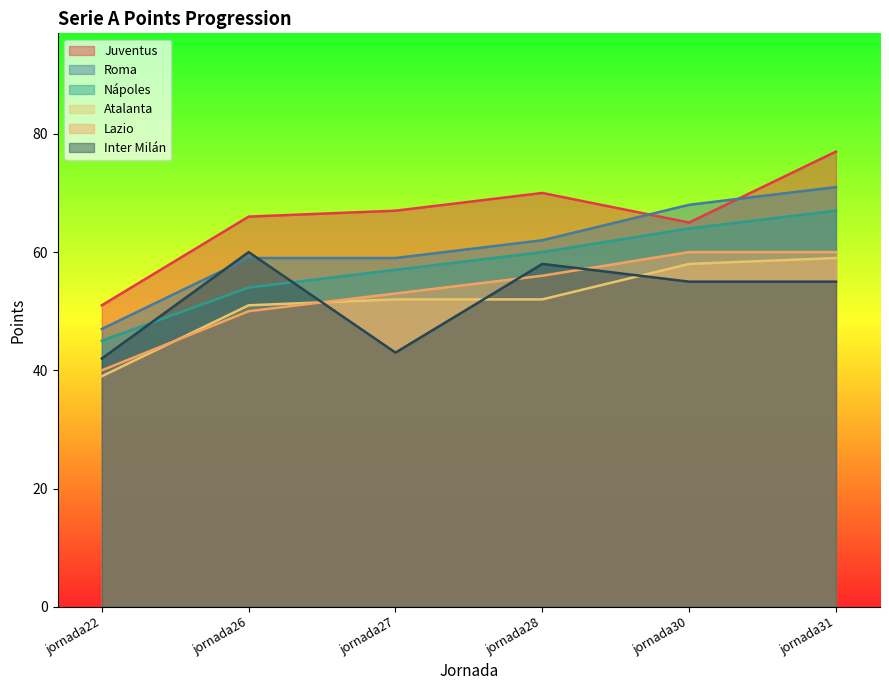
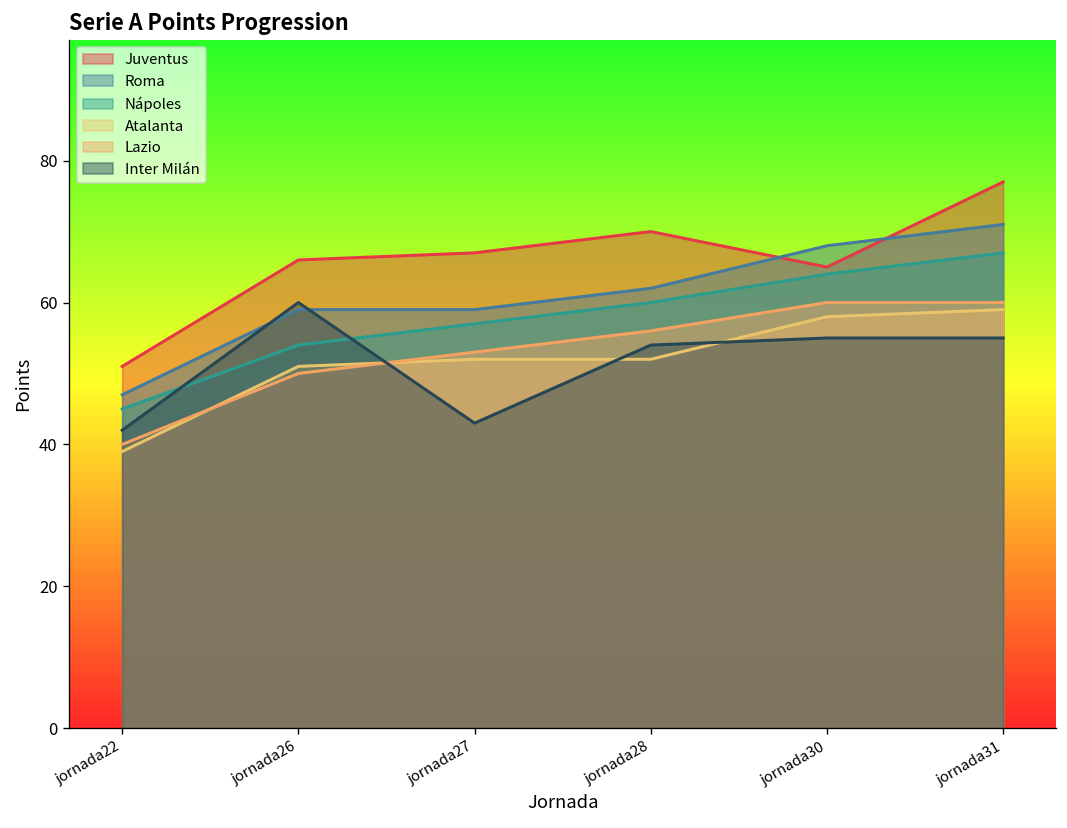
  {
    "Juventus": {
      "jornada22": 51,
      "jornada26": 66,
      "jornada27": 67,
      "jornada28": 70,
      "jornada30": 65,
      "jornada31": 77
    },
    "Inter Milán": {
      "jornada22": 42,
      "jornada26": 60,
      "jornada27": 43,
-     "jornada28": 58,
+     "jornada28": 54,
      "jornada30": 55,
      "jornada31": 55
    }
  }
